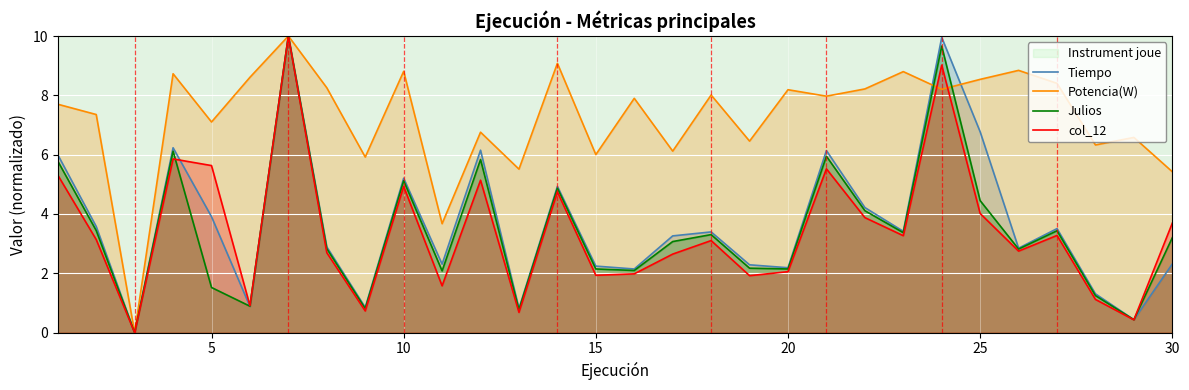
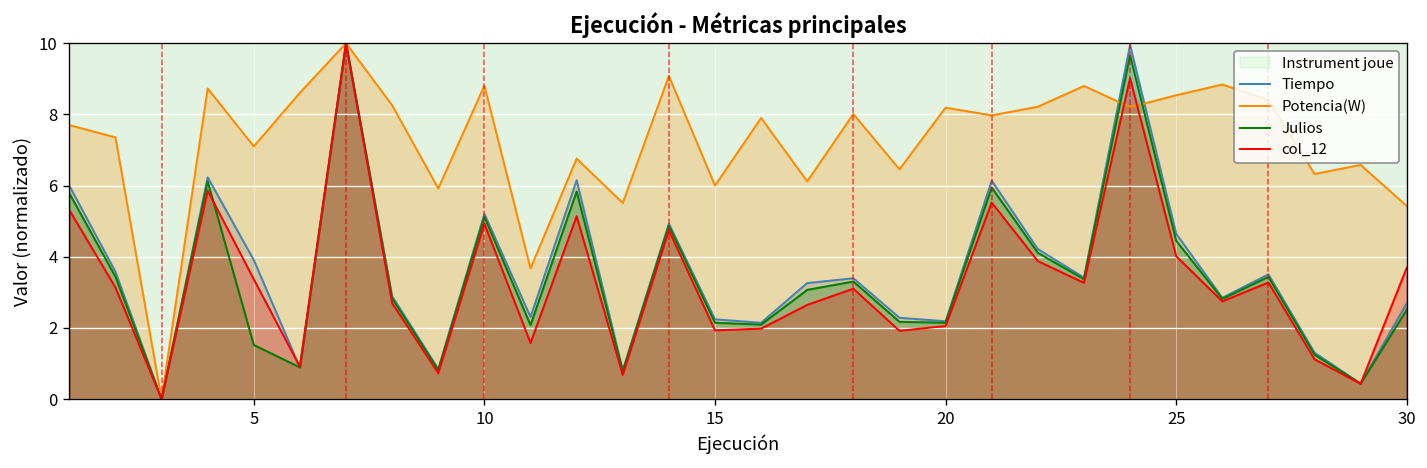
  {
    "Tiempo": {
      "5": 3.9,
      "10": 5.2,
      "15": 2.2,
-     "25": 6.8,
-     "30": 2.3
+     "25": 4.6,
+     "30": 2.7
    },
    "Potencia(W)": {
      "5": 7.1,
      "10": 8.8,
      "15": 6.0,
      "20": 8.2,
      "25": 8.5,
      "30": 5.4
    },
    "Julios": {
      "5": 1.5,
      "10": 5.1,
      "15": 2.1,
      "25": 4.5,
-     "30": 3.2
+     "30": 2.5
    },
    "col_12": {
-     "5": 5.6,
+     "5": 3.4,
      "10": 4.9,
      "15": 1.9,
      "20": 2.1,
      "25": 4.0,
      "30": 3.7
    }
  }
